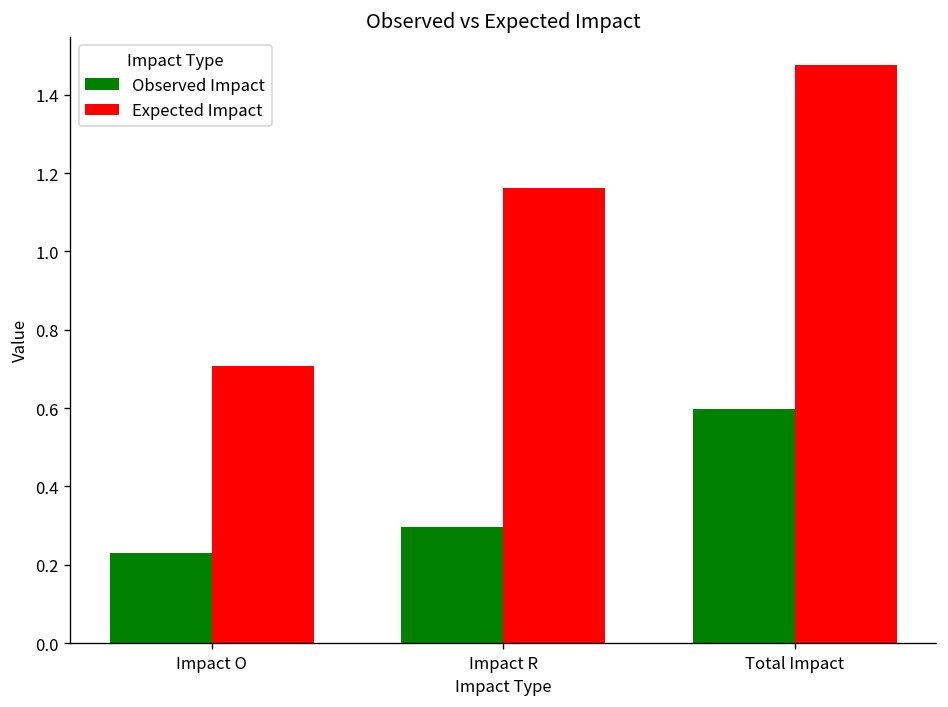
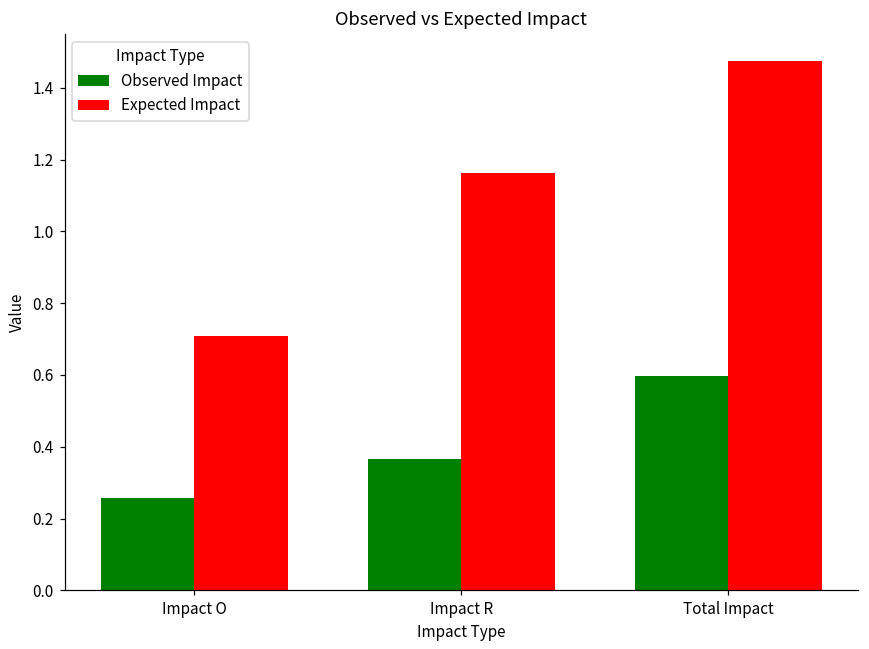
  {
    "Observed Impact": {
-     "Impact O": 0.23,
-     "Impact R": 0.30,
+     "Impact O": 0.26,
+     "Impact R": 0.37,
      "Total Impact": 0.60
    },
    "Expected Impact": {
      "Impact O": 0.71,
      "Impact R": 1.16,
      "Total Impact": 1.47
    }
  }
